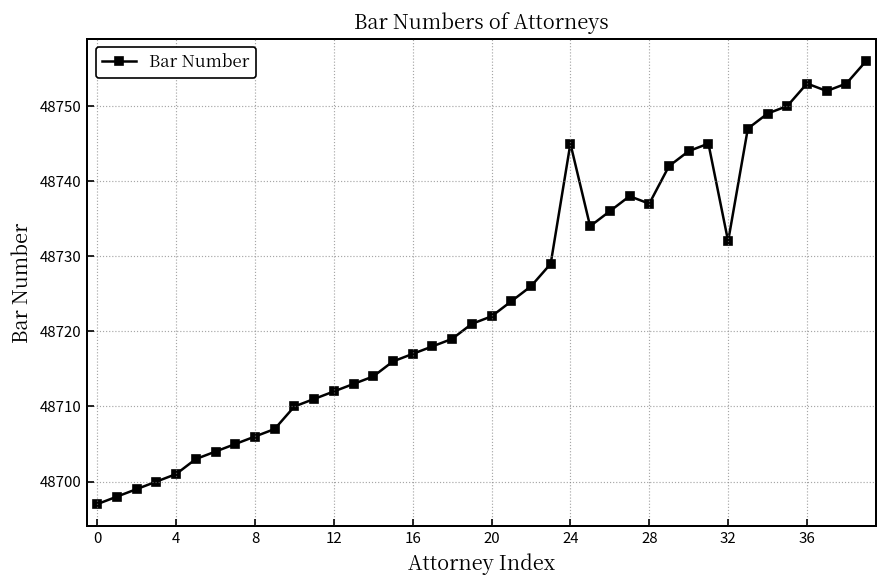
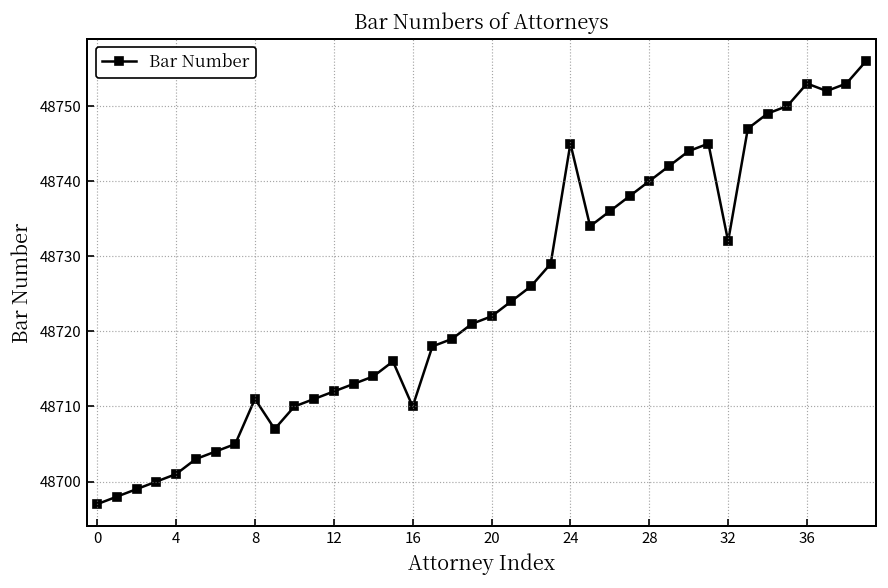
  {
    "0": 48697,
    "4": 48701,
-   "8": 48706,
+   "8": 48711,
    "12": 48712,
-   "16": 48717,
+   "16": 48710,
    "20": 48722,
    "24": 48745,
-   "28": 48737,
+   "28": 48740,
    "32": 48732,
    "36": 48753
  }
